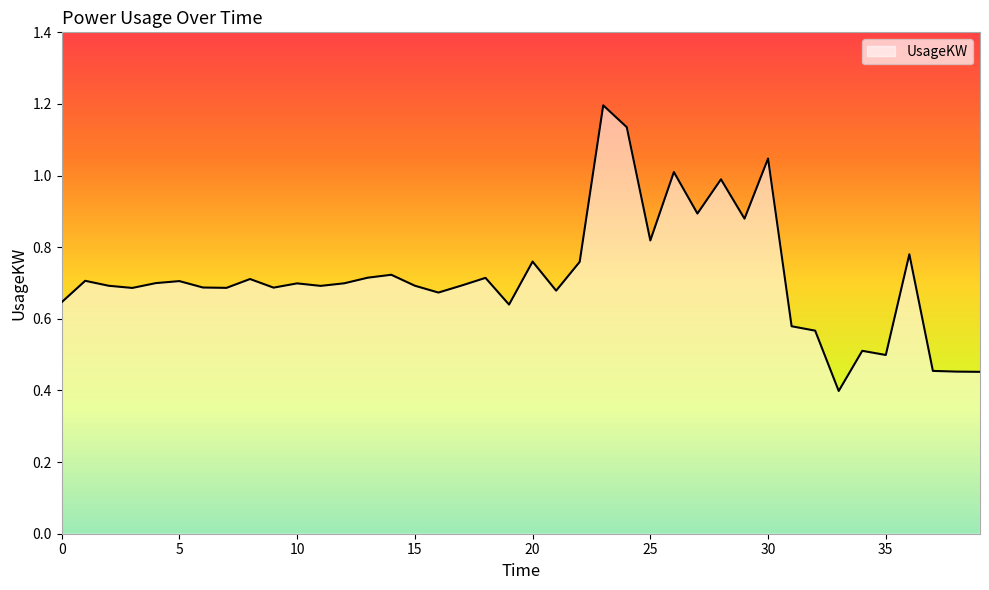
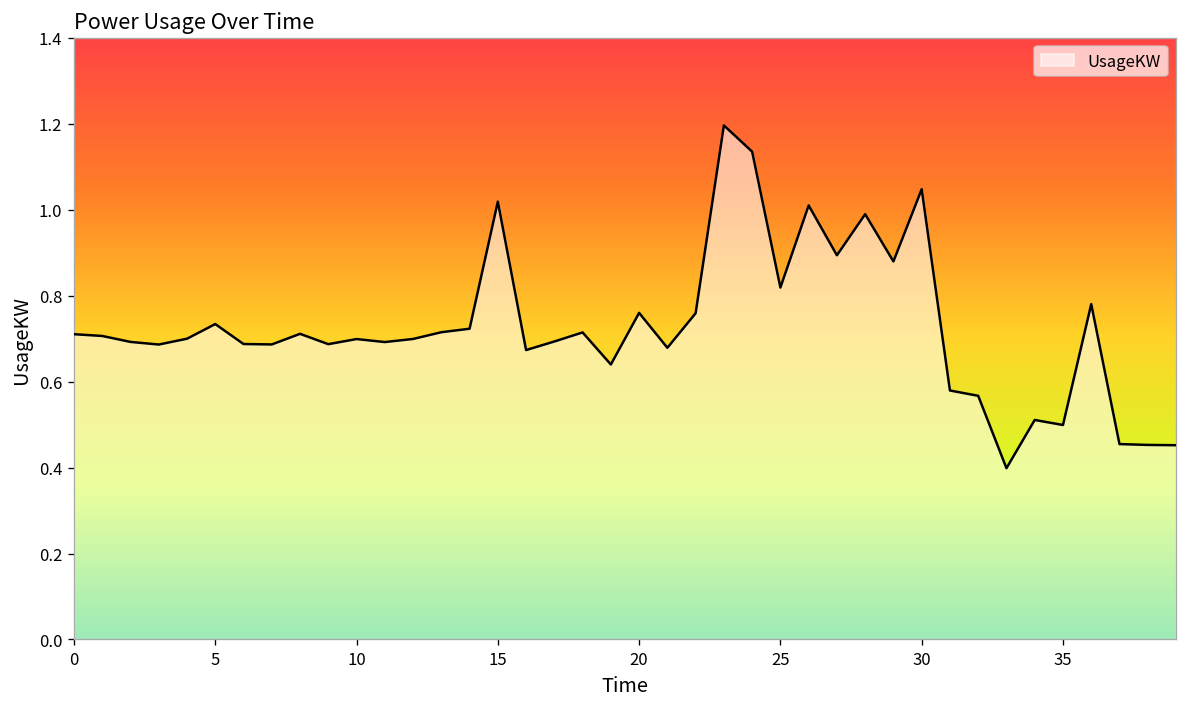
  {
-   "0": 0.65,
-   "5": 0.71,
+   "0": 0.71,
+   "5": 0.73,
    "10": 0.70,
-   "15": 0.69,
+   "15": 1.02,
    "20": 0.76,
    "25": 0.82,
    "30": 1.05,
    "35": 0.50
  }
